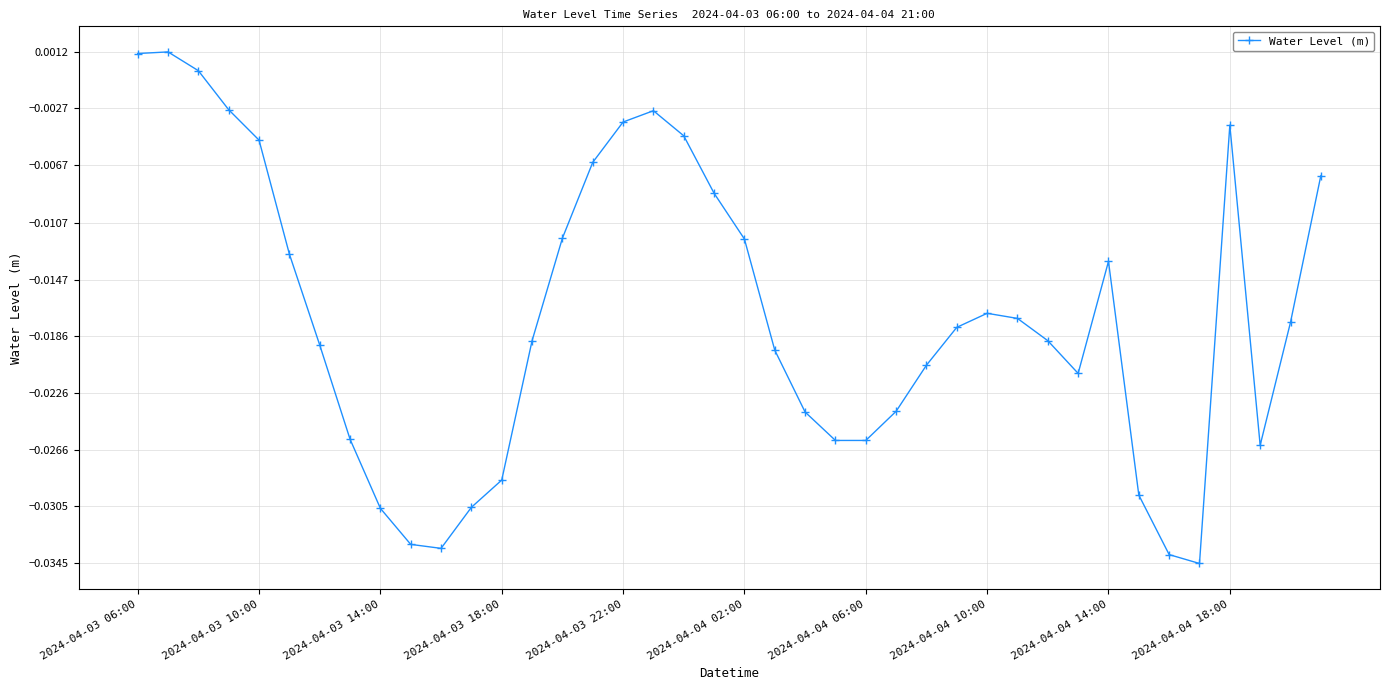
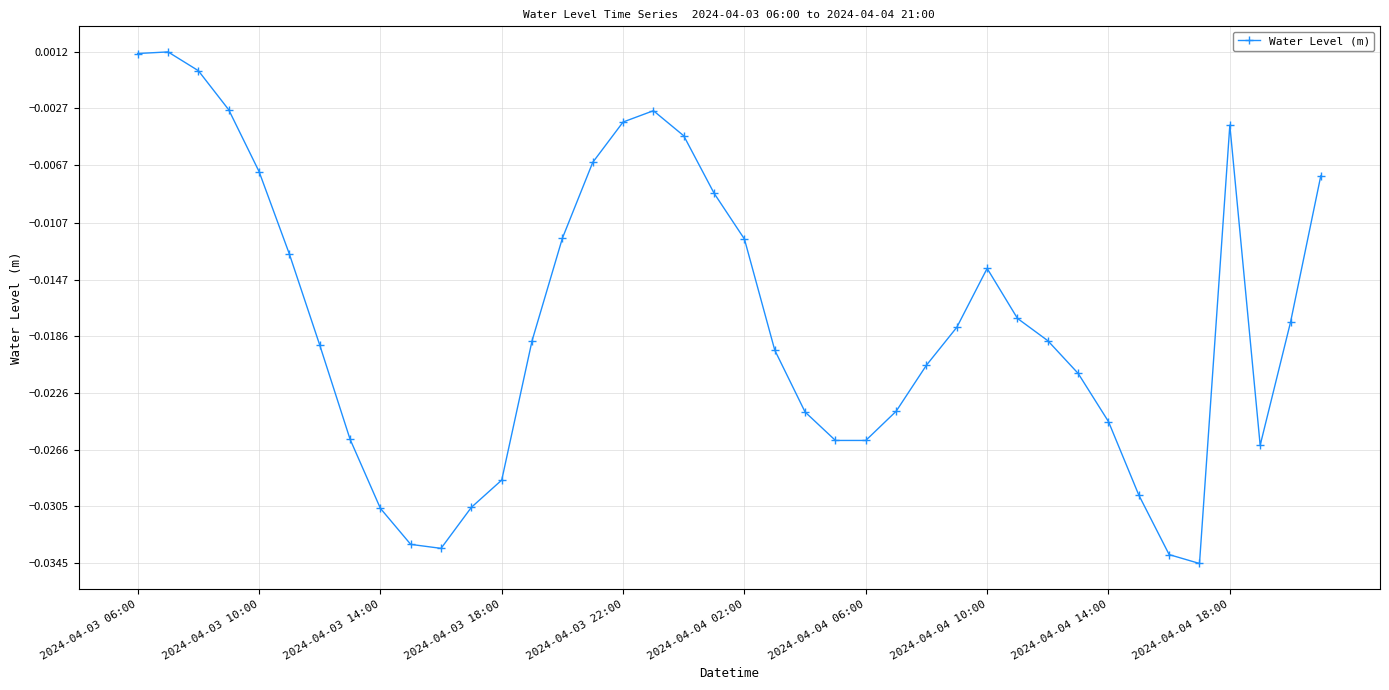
  {
    "2024-04-03 06:00": 0.0011,
-   "2024-04-03 10:00": -0.0049,
+   "2024-04-03 10:00": -0.0071,
    "2024-04-03 14:00": -0.0307,
    "2024-04-03 18:00": -0.0287,
    "2024-04-03 22:00": -0.0037,
    "2024-04-04 02:00": -0.0118,
    "2024-04-04 06:00": -0.0259,
-   "2024-04-04 10:00": -0.0170,
-   "2024-04-04 14:00": -0.0134,
+   "2024-04-04 10:00": -0.0139,
+   "2024-04-04 14:00": -0.0246,
    "2024-04-04 18:00": -0.0039
  }
